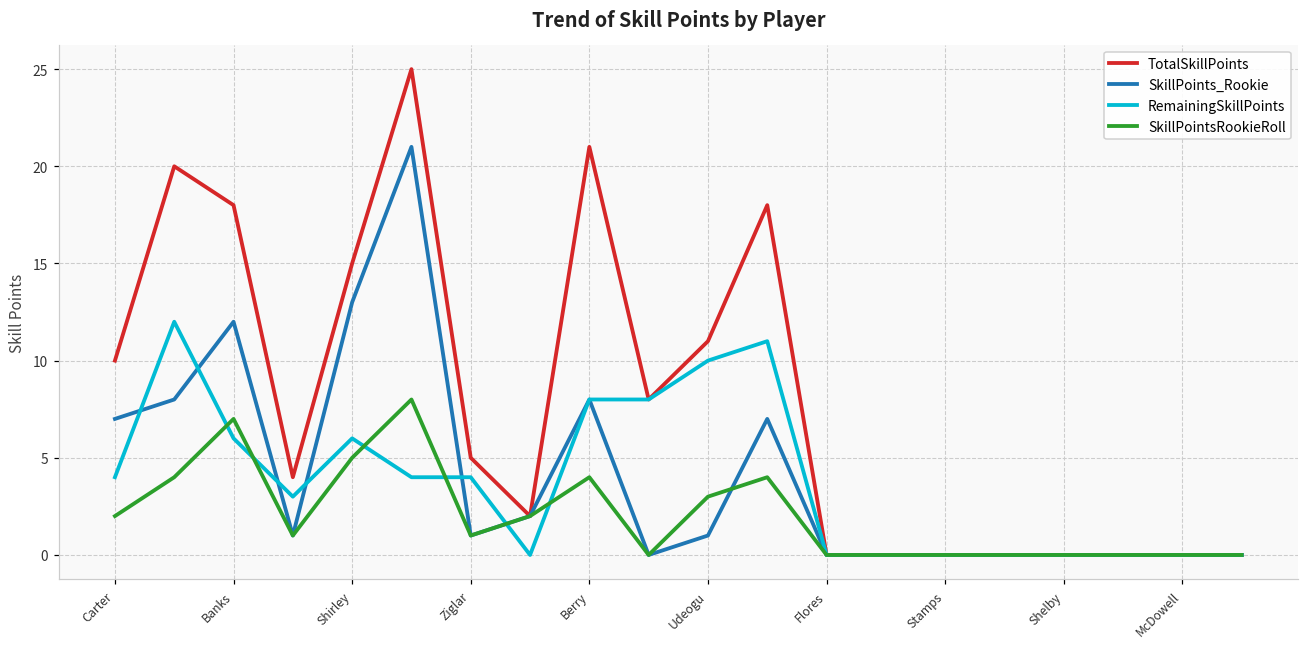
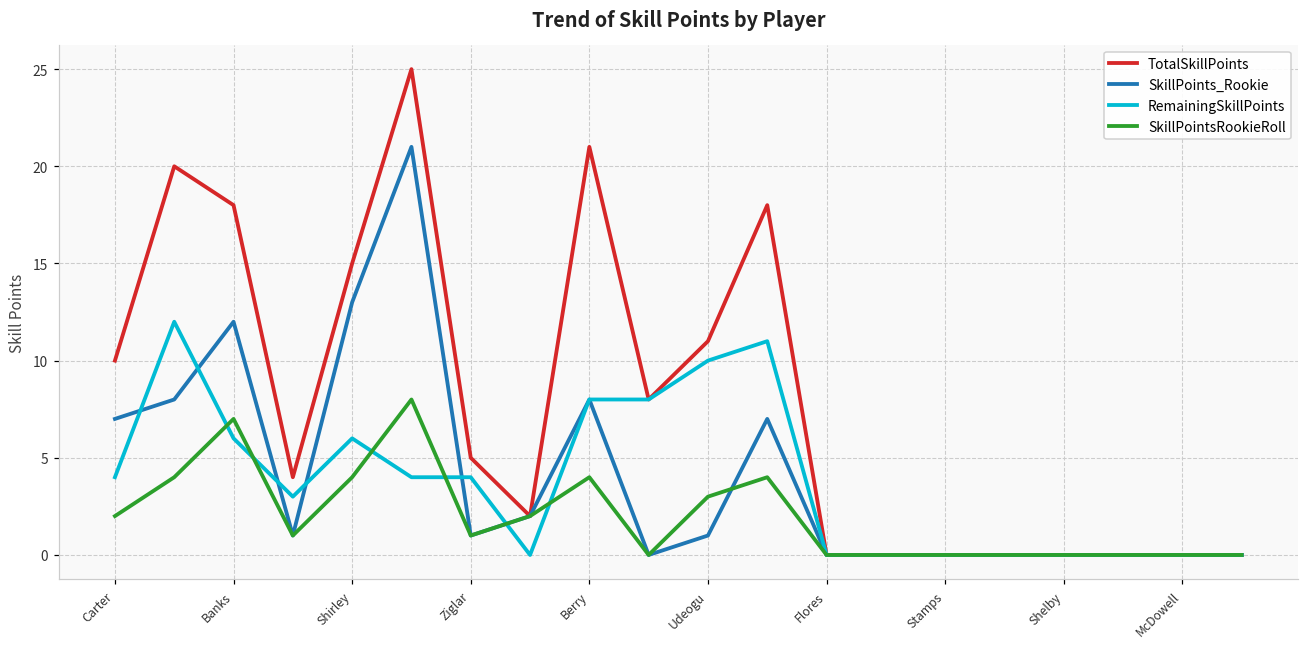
  {
    "TotalSkillPoints": {
      "Carter": 10,
      "Banks": 18,
      "Shirley": 15,
      "Ziglar": 5,
      "Berry": 21,
      "Udeogu": 11
    },
    "SkillPoints_Rookie": {
      "Carter": 7,
      "Banks": 12,
      "Shirley": 13,
      "Udeogu": 1
    },
    "RemainingSkillPoints": {
      "Carter": 4,
      "Banks": 6,
      "Shirley": 6,
      "Ziglar": 4,
      "Udeogu": 10
    },
    "SkillPointsRookieRoll": {
      "Carter": 2,
      "Banks": 7,
-     "Shirley": 5,
+     "Shirley": 4,
      "Berry": 4,
      "Udeogu": 3
    }
  }
